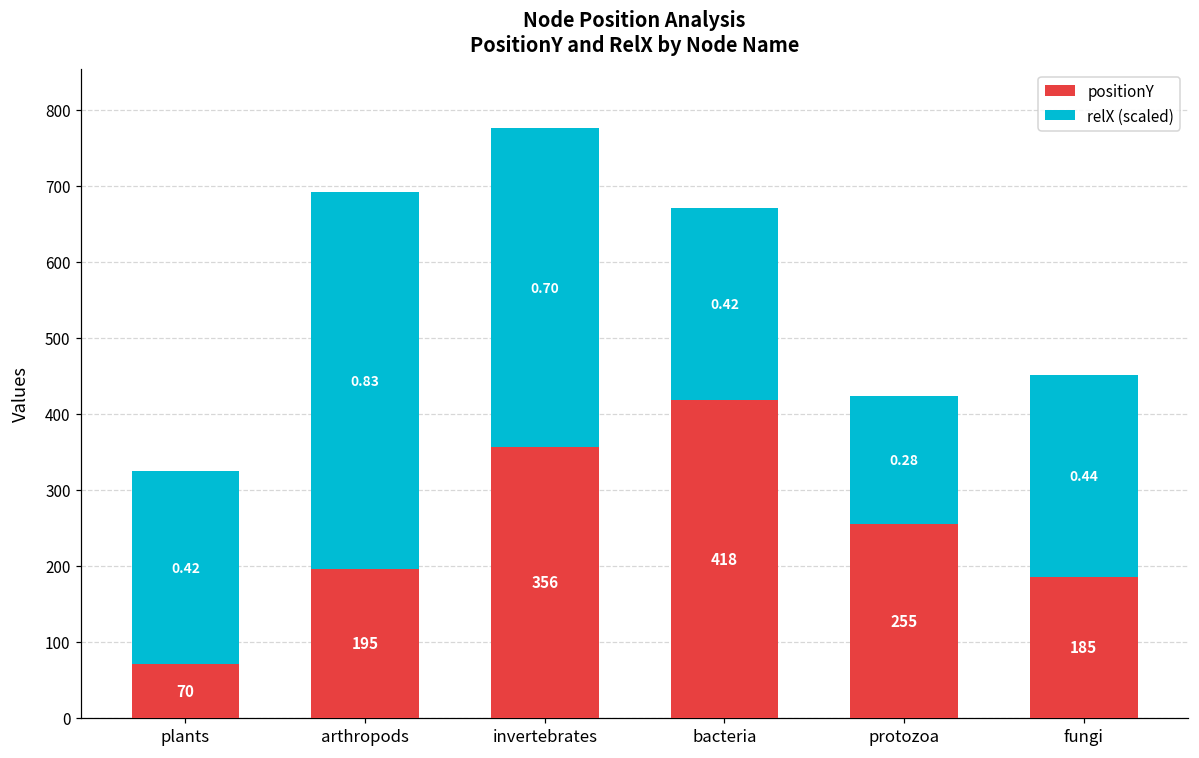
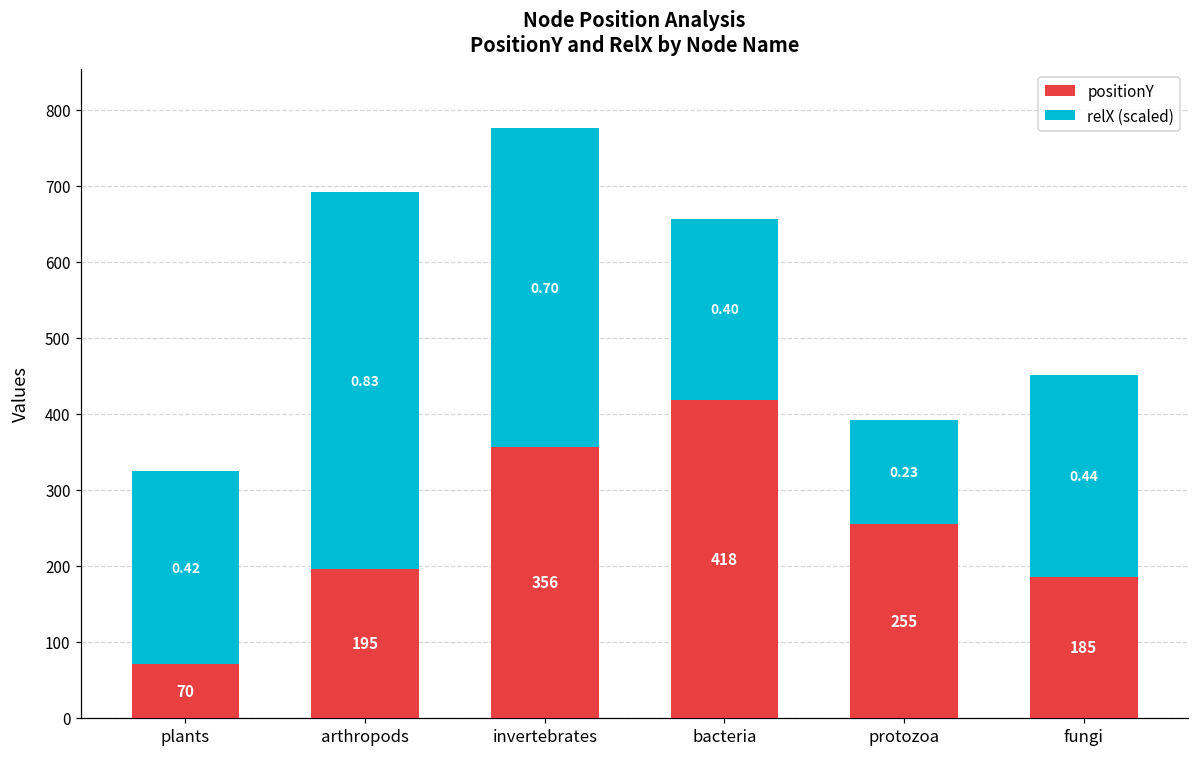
  {
    "positionY": {
      "plants": 70,
      "arthropods": 195,
      "invertebrates": 356,
      "bacteria": 418,
      "protozoa": 255,
      "fungi": 185
    },
    "relX (scaled)": {
-     "bacteria": 0.42,
-     "protozoa": 0.28
+     "bacteria": 0.40,
+     "protozoa": 0.23
    }
  }
